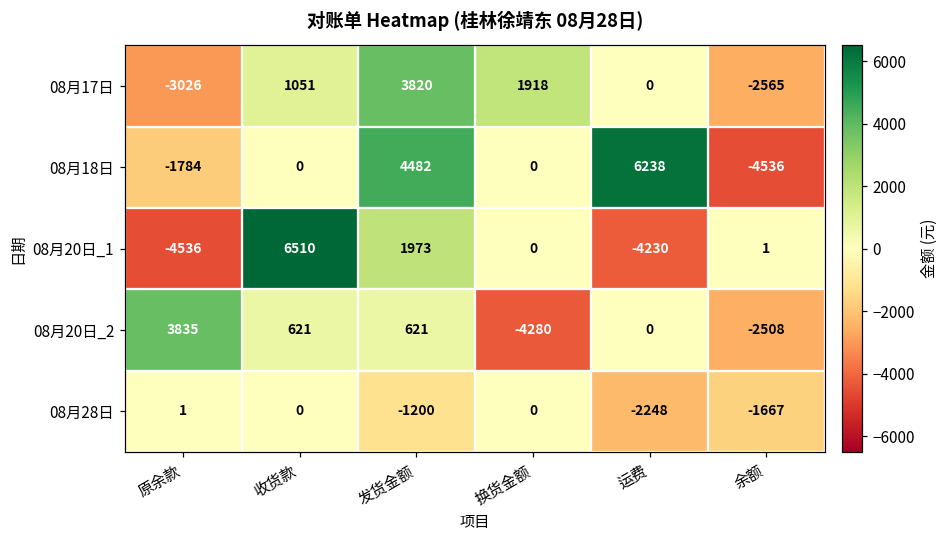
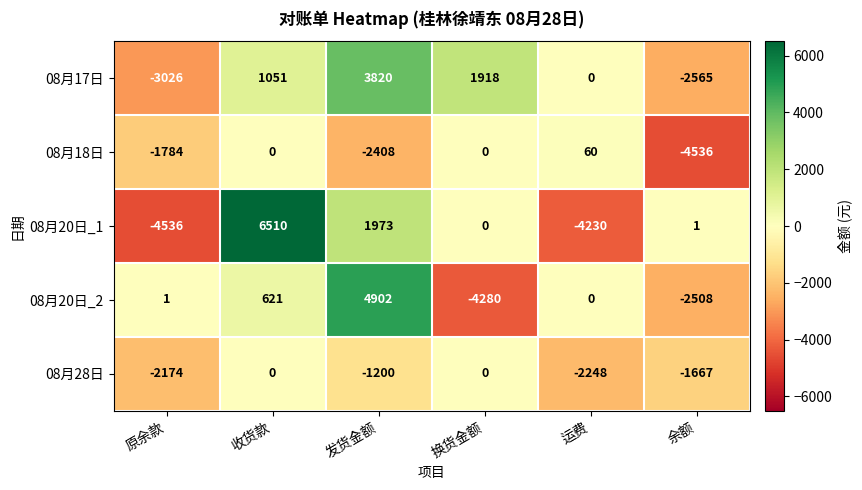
  {
    "08月17日": {
      "原余款": -3026,
      "收货款": 1051,
      "发货金额": 3820,
      "换货金额": 1918,
      "运费": 0,
      "余额": -2565
    },
    "08月18日": {
      "原余款": -1784,
      "收货款": 0,
-     "发货金额": 4482,
+     "发货金额": -2408,
      "换货金额": 0,
-     "运费": 6238,
+     "运费": 60,
      "余额": -4536
    },
    "08月20日_1": {
      "原余款": -4536,
      "收货款": 6510,
      "发货金额": 1973,
      "换货金额": 0,
      "运费": -4230,
      "余额": 1
    },
    "08月20日_2": {
-     "原余款": 3835,
+     "原余款": 1,
      "收货款": 621,
-     "发货金额": 621,
+     "发货金额": 4902,
      "换货金额": -4280,
      "运费": 0,
      "余额": -2508
    },
    "08月28日": {
-     "原余款": 1,
+     "原余款": -2174,
      "收货款": 0,
      "发货金额": -1200,
      "换货金额": 0,
      "运费": -2248,
      "余额": -1667
    }
  }
